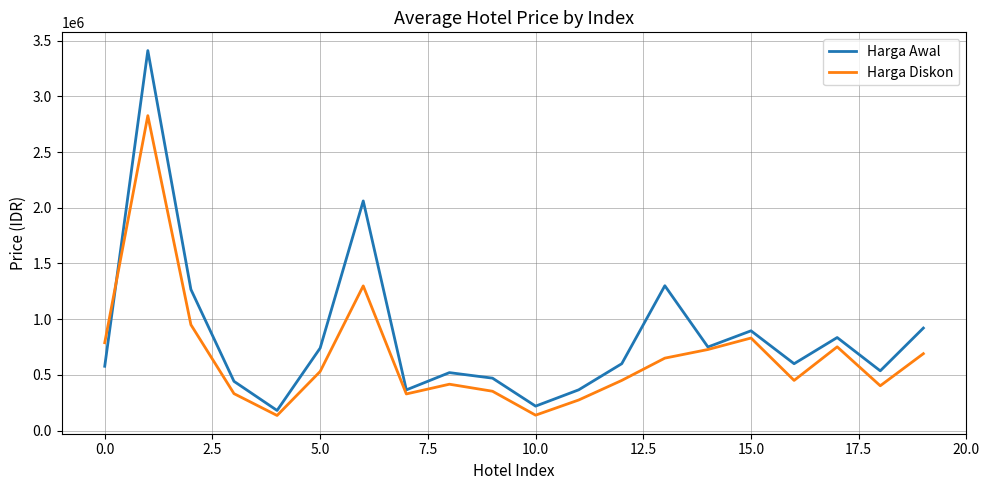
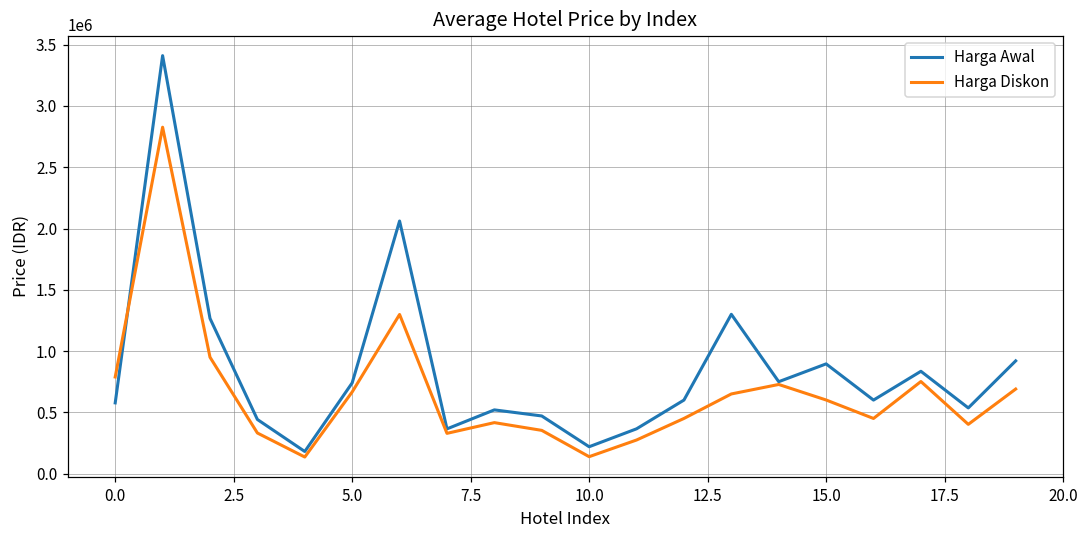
  {
    "Harga Awal": {
      "0.0": 580000,
      "5.0": 740000,
      "10.0": 220000,
      "15.0": 900000
    },
    "Harga Diskon": {
      "0.0": 790000,
-     "5.0": 530000,
+     "5.0": 670000,
      "10.0": 140000,
-     "15.0": 830000
+     "15.0": 600000
    }
  }
